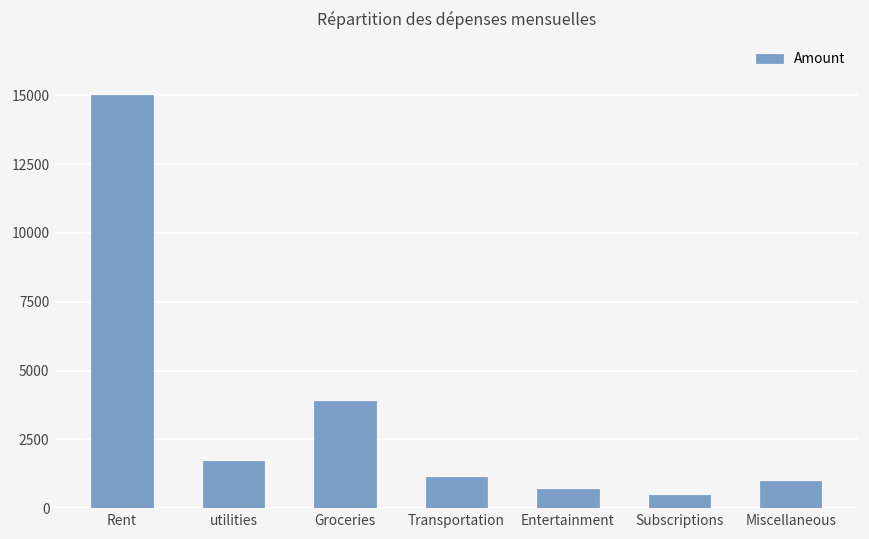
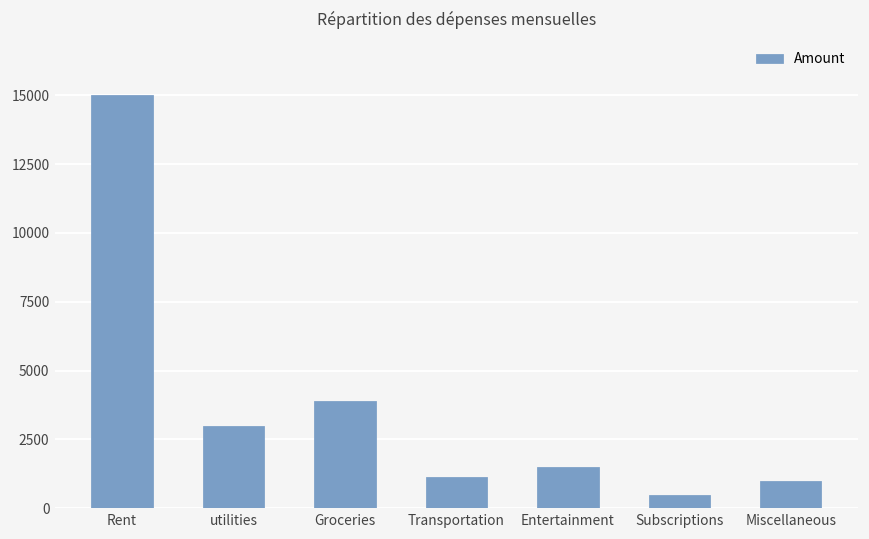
  {
    "Rent": 15000,
-   "utilities": 1700,
+   "utilities": 3000,
    "Groceries": 3900,
    "Transportation": 1100,
-   "Entertainment": 700,
+   "Entertainment": 1500,
    "Subscriptions": 500,
    "Miscellaneous": 1000
  }
